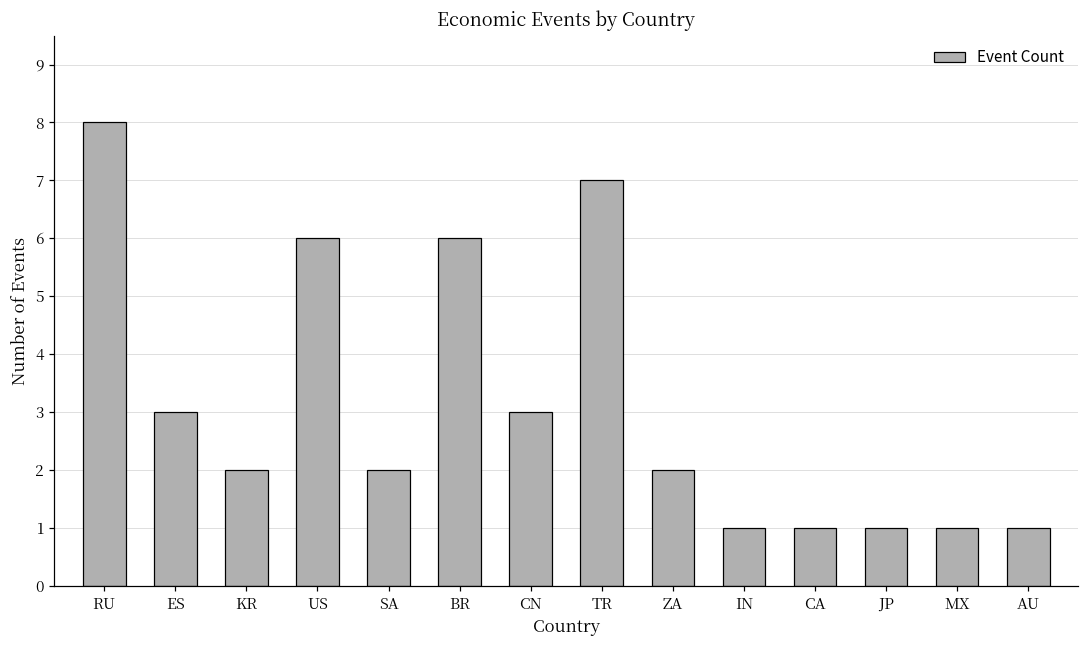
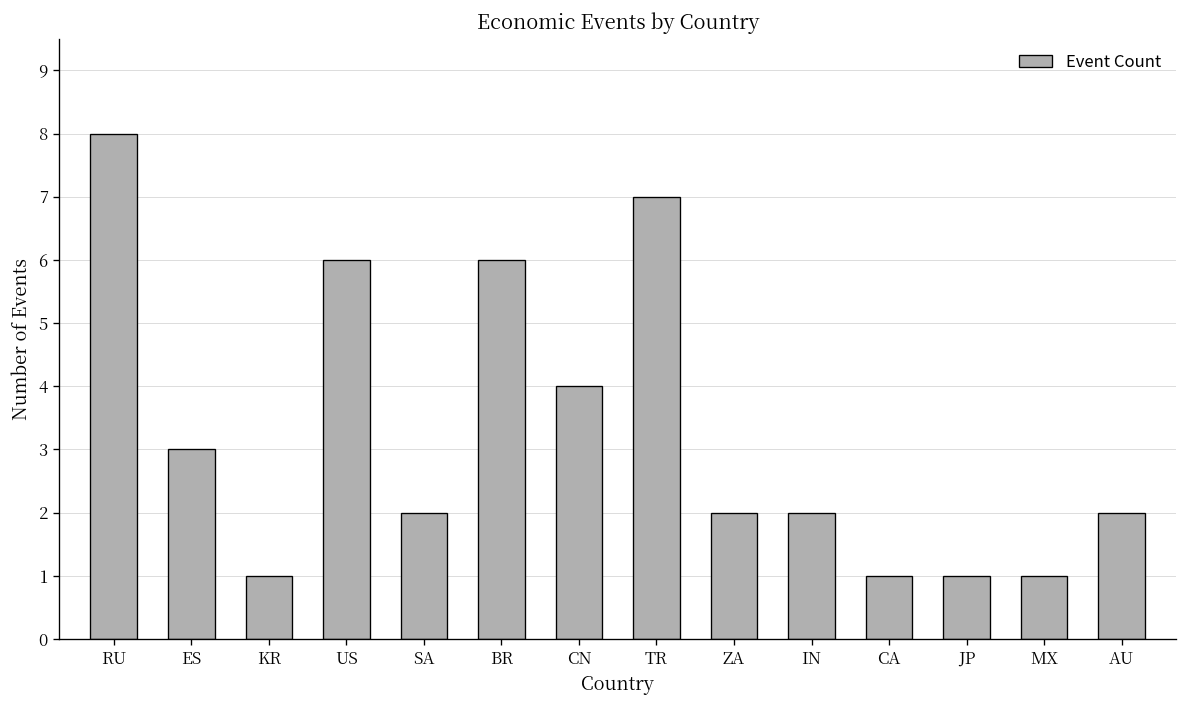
  {
    "RU": 8,
    "ES": 3,
-   "KR": 2,
+   "KR": 1,
    "US": 6,
    "SA": 2,
    "BR": 6,
-   "CN": 3,
+   "CN": 4,
    "TR": 7,
    "ZA": 2,
-   "IN": 1,
+   "IN": 2,
    "CA": 1,
    "JP": 1,
    "MX": 1,
-   "AU": 1
+   "AU": 2
  }
